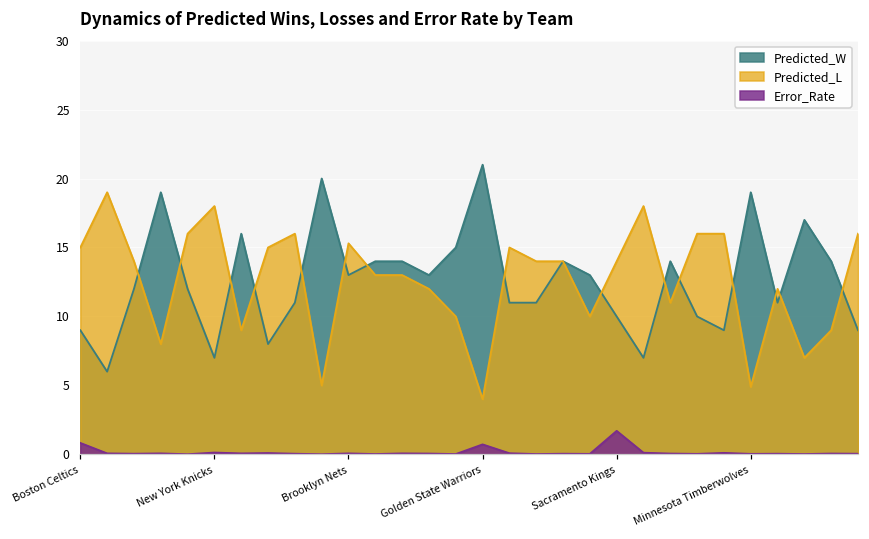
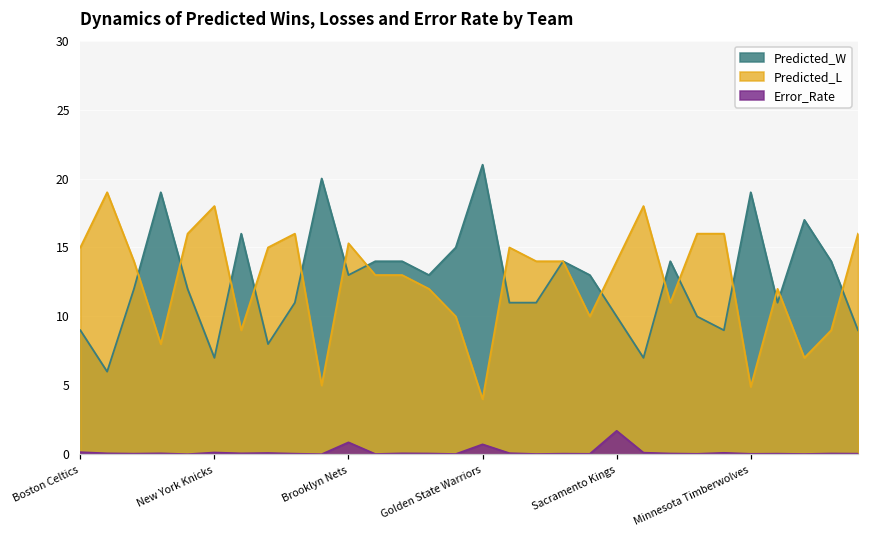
  {
    "Predicted_W": {
      "Boston Celtics": 9.0,
      "New York Knicks": 7.0,
      "Brooklyn Nets": 13.0,
      "Golden State Warriors": 21.0,
      "Sacramento Kings": 10.0,
      "Minnesota Timberwolves": 19.0
    },
    "Predicted_L": {
      "Boston Celtics": 15.0,
      "New York Knicks": 18.0,
      "Brooklyn Nets": 15.3,
      "Golden State Warriors": 4.0,
      "Sacramento Kings": 14.0,
      "Minnesota Timberwolves": 4.9
    },
    "Error_Rate": {
-     "Boston Celtics": 0.8,
+     "Boston Celtics": 0.2,
      "New York Knicks": 0.1,
-     "Brooklyn Nets": 0.1,
+     "Brooklyn Nets": 0.9,
      "Golden State Warriors": 0.7,
      "Sacramento Kings": 1.7,
      "Minnesota Timberwolves": 0.0
    }
  }
